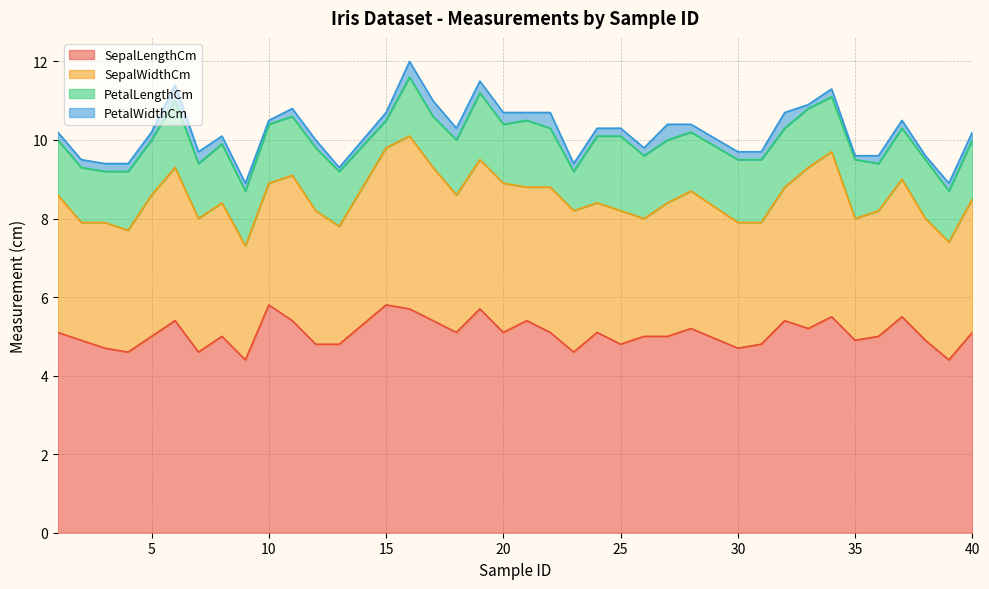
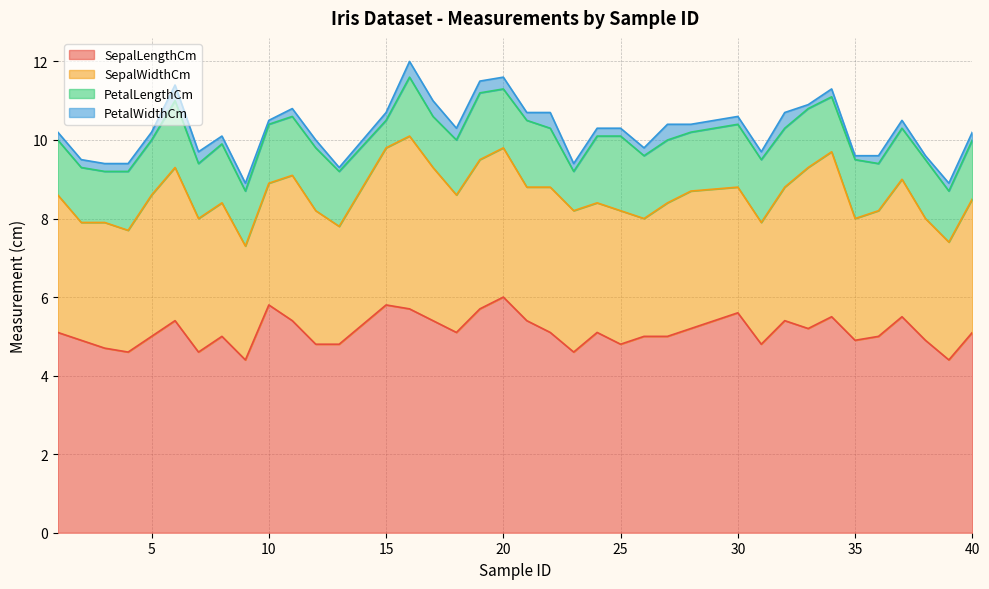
  {
    "SepalLengthCm": {
      "5": 5.0,
      "10": 5.8,
      "15": 5.8,
-     "20": 5.1,
+     "20": 6.0,
      "25": 4.8,
-     "30": 4.7,
+     "30": 5.6,
      "35": 4.9,
      "40": 5.1
    },
    "SepalWidthCm": {
      "5": 3.6,
      "10": 3.1,
      "15": 4.0,
      "20": 3.8,
      "25": 3.4,
      "30": 3.2,
      "35": 3.1,
      "40": 3.4
    },
    "PetalLengthCm": {
      "5": 1.4,
      "10": 1.5,
      "15": 0.7,
      "20": 1.5,
      "25": 1.9,
      "30": 1.6,
      "35": 1.5,
      "40": 1.5
    },
    "PetalWidthCm": {
      "5": 0.2,
      "10": 0.1,
      "15": 0.2,
      "20": 0.3,
      "25": 0.2,
      "30": 0.2,
      "35": 0.1,
      "40": 0.2
    }
  }
